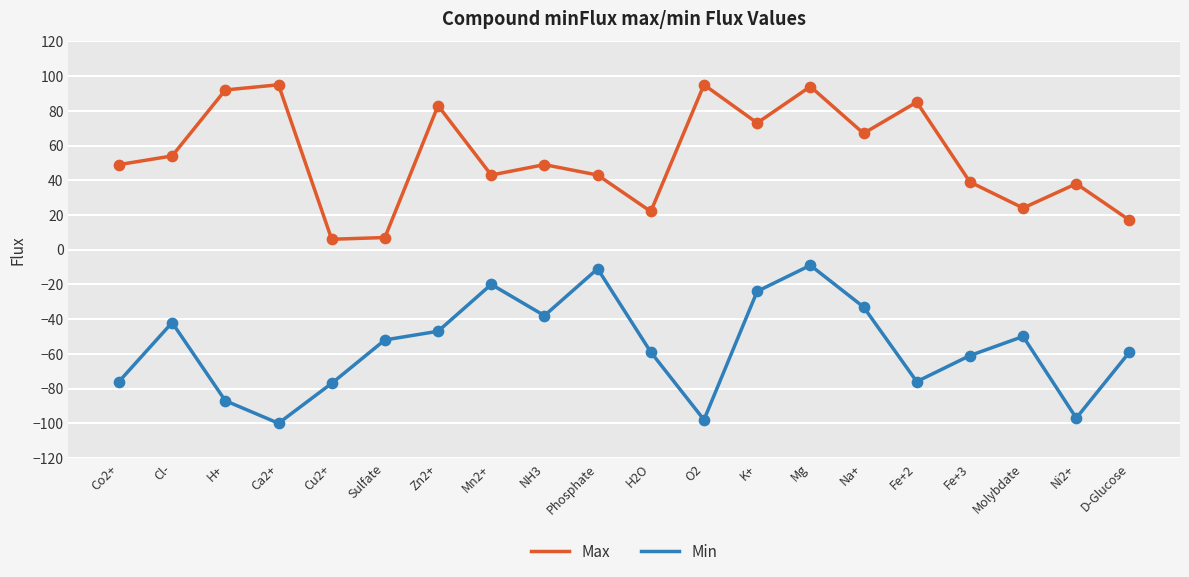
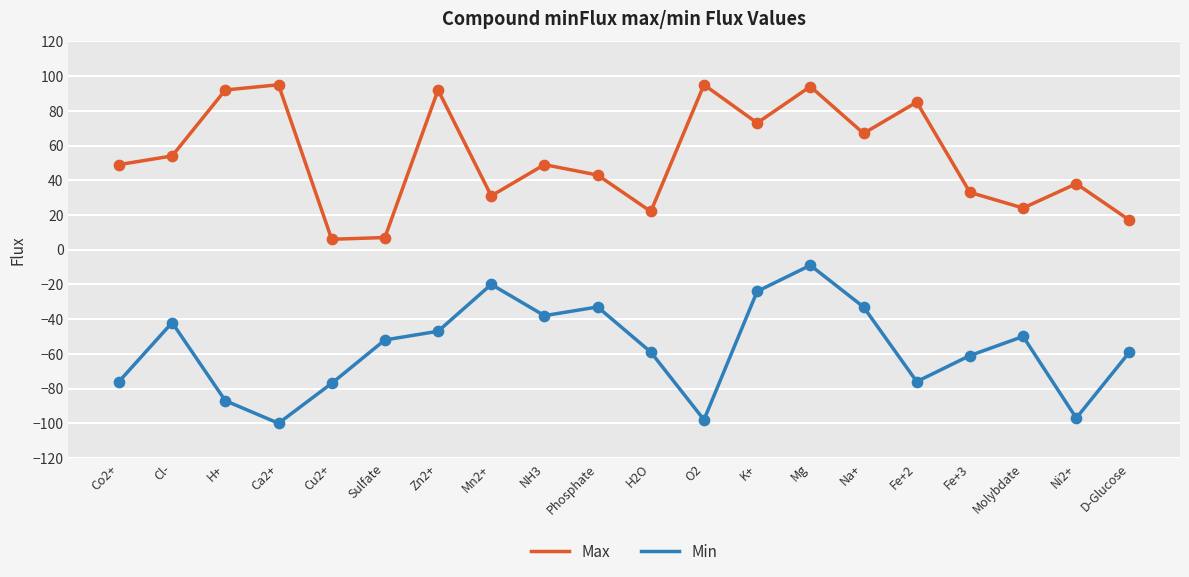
  {
    "Max": {
      "Co2+": 49,
      "Cl-": 54,
      "H+": 92,
      "Ca2+": 95,
      "Cu2+": 6,
      "Sulfate": 7,
-     "Zn2+": 83,
-     "Mn2+": 43,
+     "Zn2+": 92,
+     "Mn2+": 31,
      "NH3": 49,
      "Phosphate": 43,
      "H2O": 22,
      "O2": 95,
      "K+": 73,
      "Mg": 94,
      "Na+": 67,
      "Fe+2": 85,
-     "Fe+3": 39,
+     "Fe+3": 33,
      "Molybdate": 24,
      "Ni2+": 38,
      "D-Glucose": 17
    },
    "Min": {
      "Co2+": -76,
      "Cl-": -42,
      "H+": -87,
      "Ca2+": -100,
      "Cu2+": -77,
      "Sulfate": -52,
      "Zn2+": -47,
      "Mn2+": -20,
      "NH3": -38,
-     "Phosphate": -11,
+     "Phosphate": -33,
      "H2O": -59,
      "O2": -98,
      "K+": -24,
      "Mg": -9,
      "Na+": -33,
      "Fe+2": -76,
      "Fe+3": -61,
      "Molybdate": -50,
      "Ni2+": -97,
      "D-Glucose": -59
    }
  }
